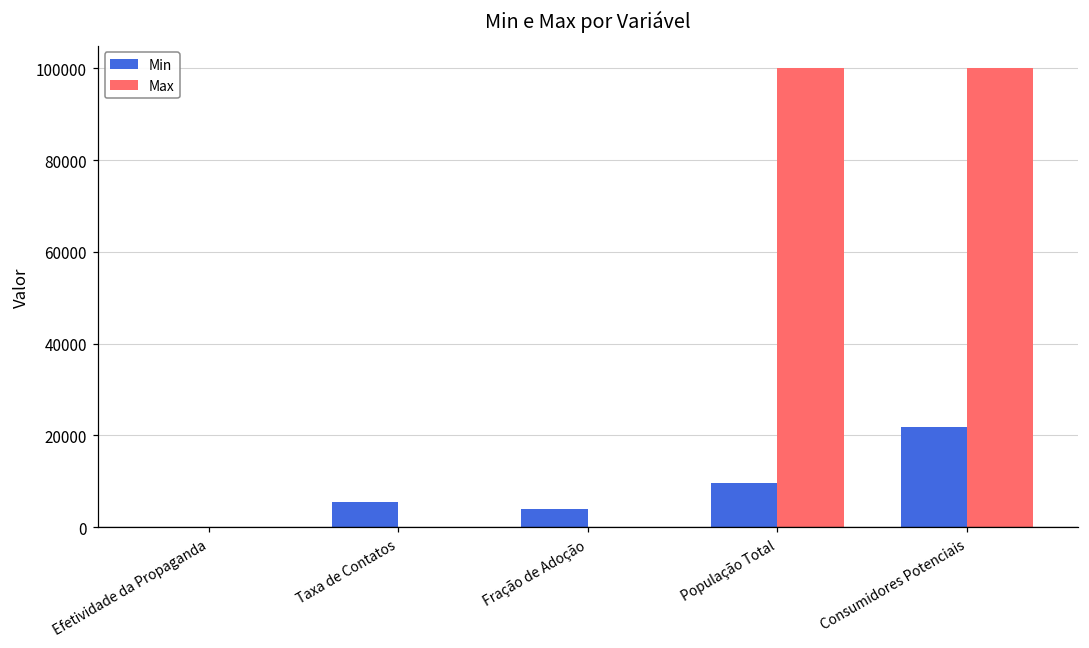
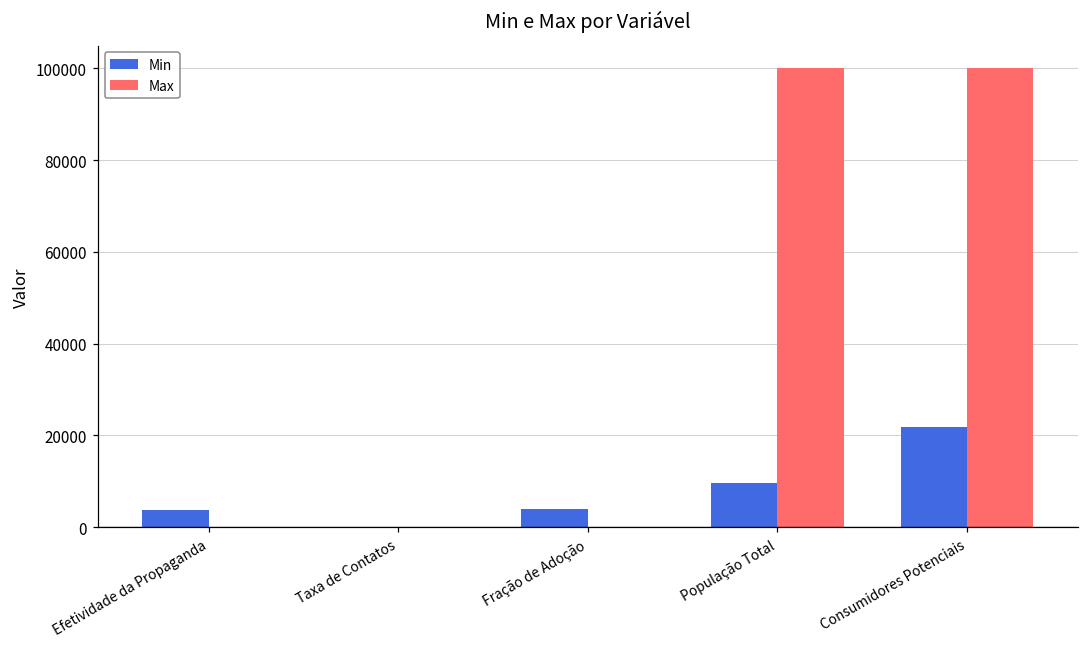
  {
    "Min": {
-     "Efetividade da Propaganda": 0,
-     "Taxa de Contatos": 6000,
+     "Efetividade da Propaganda": 4000,
+     "Taxa de Contatos": 0,
      "Fração de Adoção": 4000,
      "População Total": 10000,
      "Consumidores Potenciais": 22000
    },
    "Max": {
      "População Total": 100000,
      "Consumidores Potenciais": 100000
    }
  }
